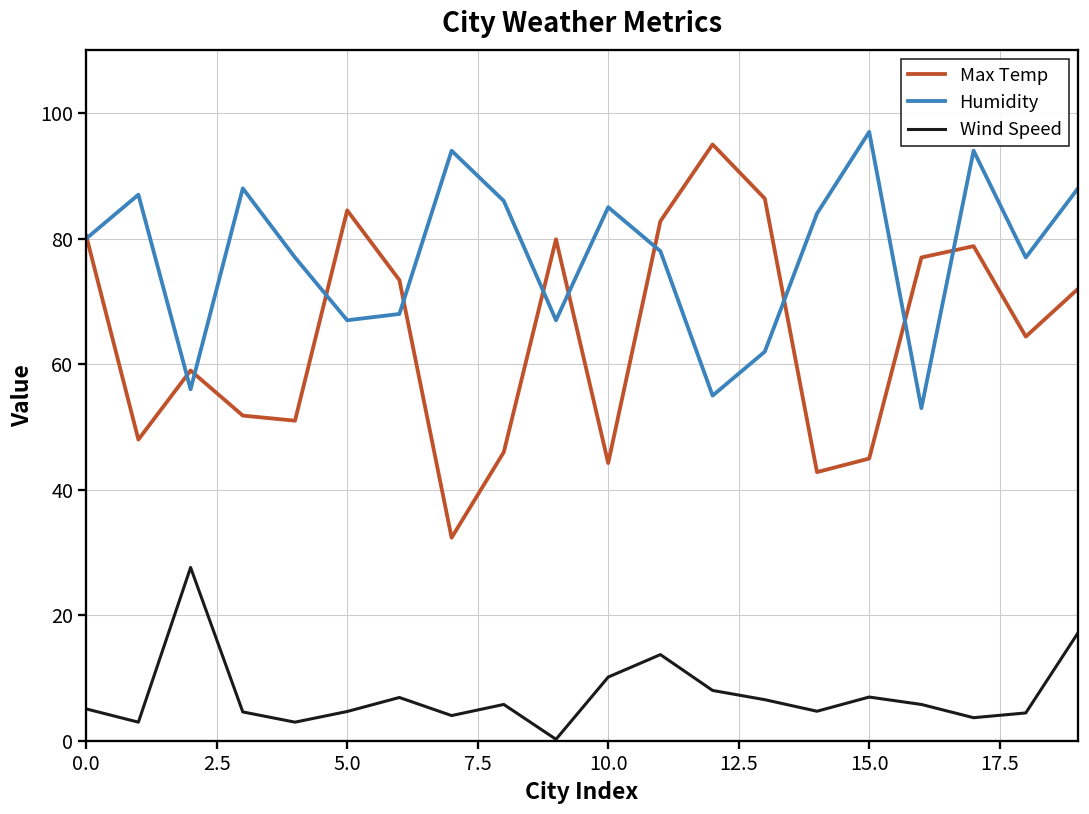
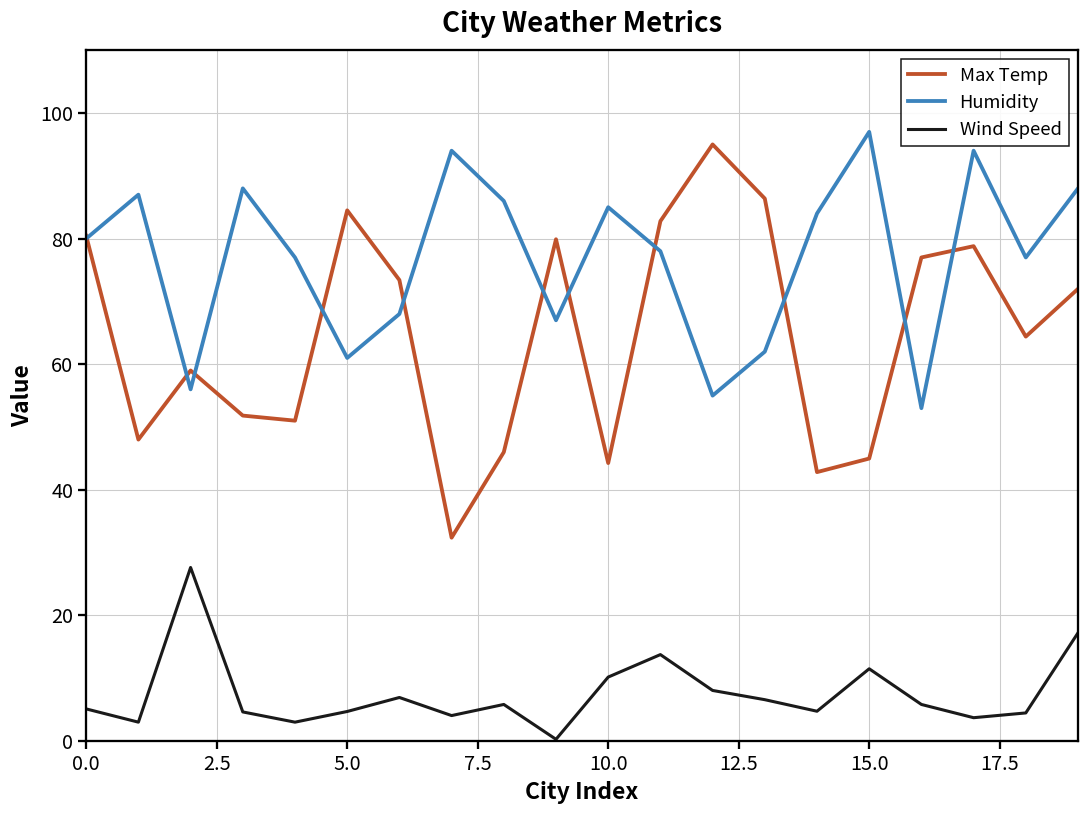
  {
    "Max Temp": {
      "5.0": 85,
      "10.0": 44,
      "15.0": 45
    },
    "Humidity": {
-     "5.0": 67,
+     "5.0": 61,
      "10.0": 85,
      "15.0": 97
    },
    "Wind Speed": {
      "0.0": 5,
      "5.0": 5,
      "10.0": 10,
-     "15.0": 7
+     "15.0": 12
    }
  }
